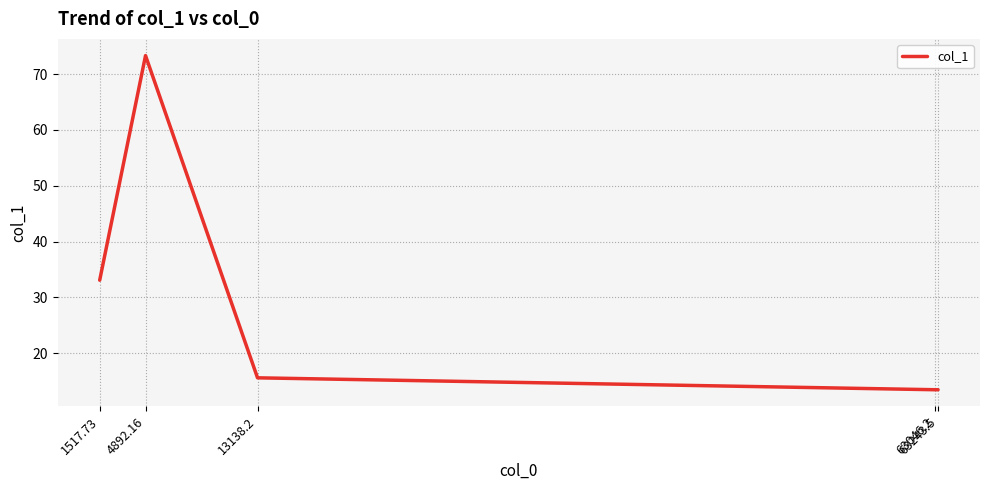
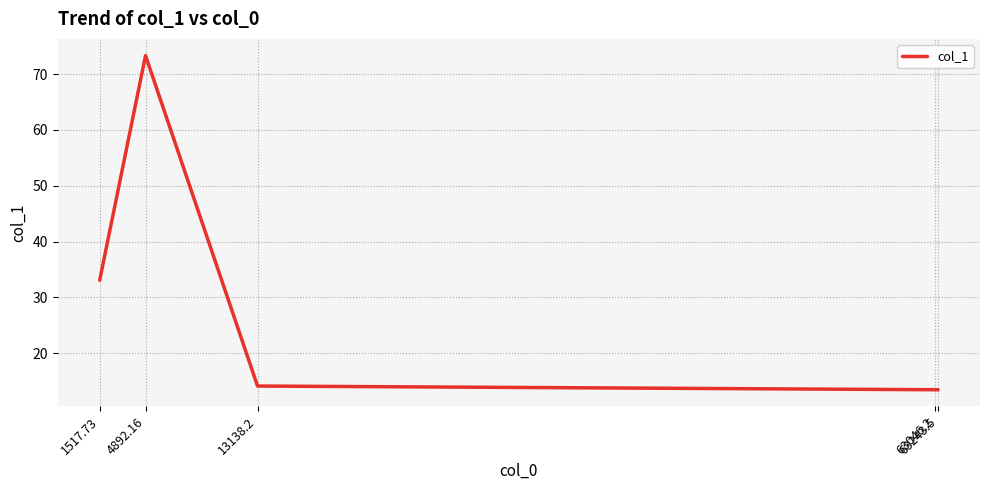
  {
    "1517.73": 33,
    "4892.16": 73,
-   "13138.2": 16,
+   "13138.2": 14,
    "63046.2": 13,
    "63243.5": 13
  }
